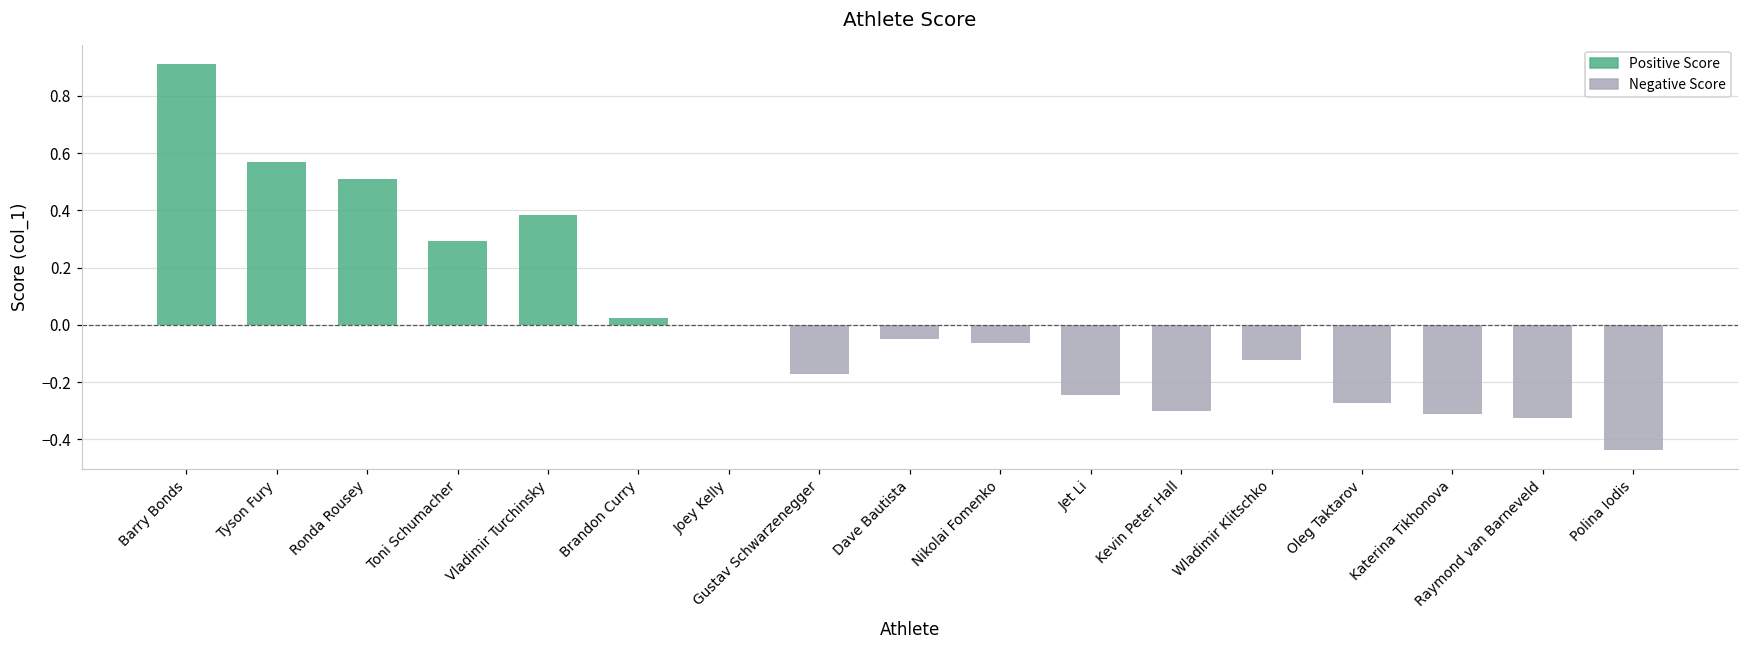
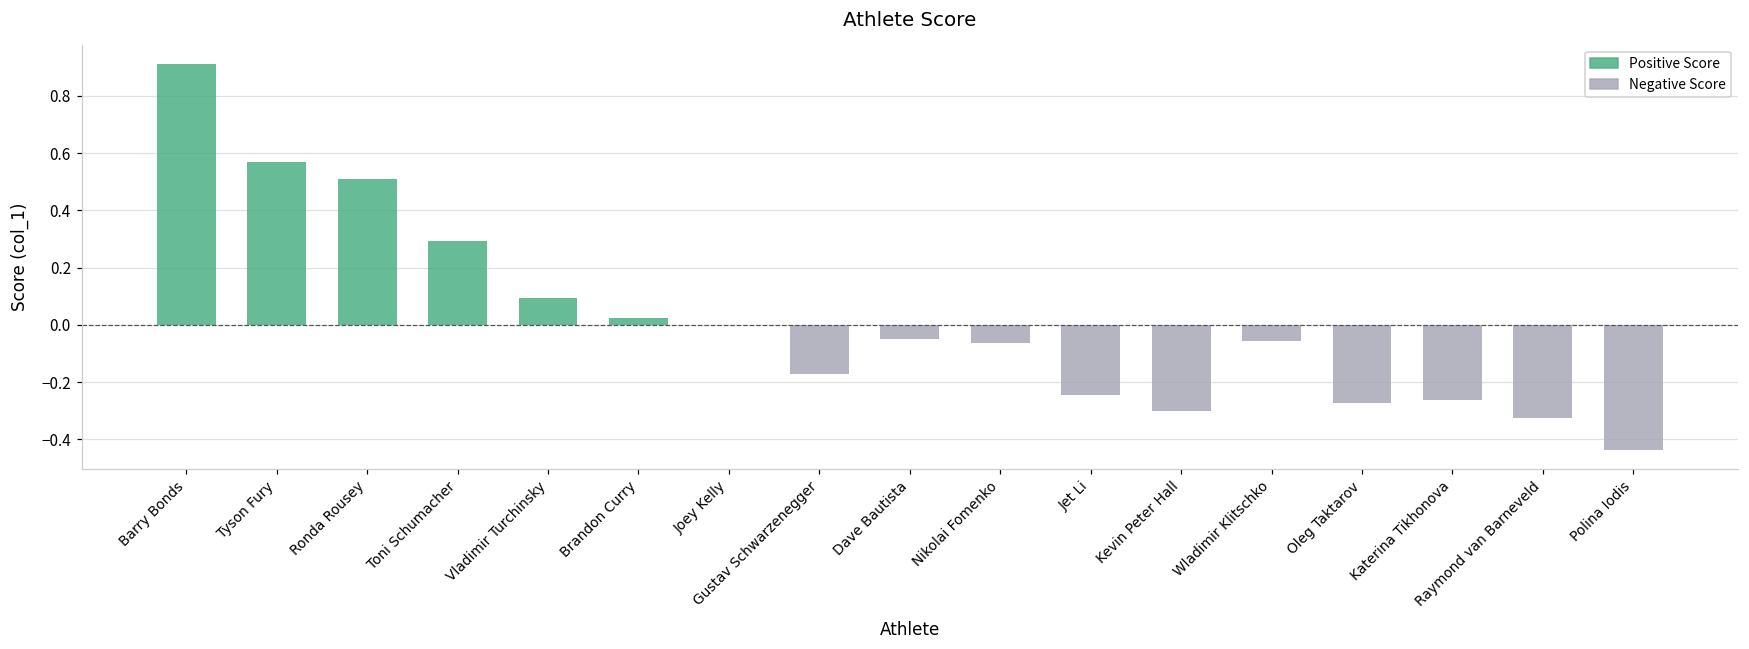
  {
    "Barry Bonds": 0.91,
    "Tyson Fury": 0.57,
    "Ronda Rousey": 0.51,
    "Toni Schumacher": 0.29,
-   "Vladimir Turchinsky": 0.39,
+   "Vladimir Turchinsky": 0.10,
    "Brandon Curry": 0.02,
    "Joey Kelly": 0.00,
    "Gustav Schwarzenegger": -0.17,
    "Dave Bautista": -0.05,
    "Nikolai Fomenko": -0.06,
    "Jet Li": -0.24,
    "Kevin Peter Hall": -0.30,
-   "Wladimir Klitschko": -0.12,
+   "Wladimir Klitschko": -0.06,
    "Oleg Taktarov": -0.27,
-   "Katerina Tikhonova": -0.31,
+   "Katerina Tikhonova": -0.26,
    "Raymond van Barneveld": -0.33,
    "Polina Iodis": -0.44
  }
